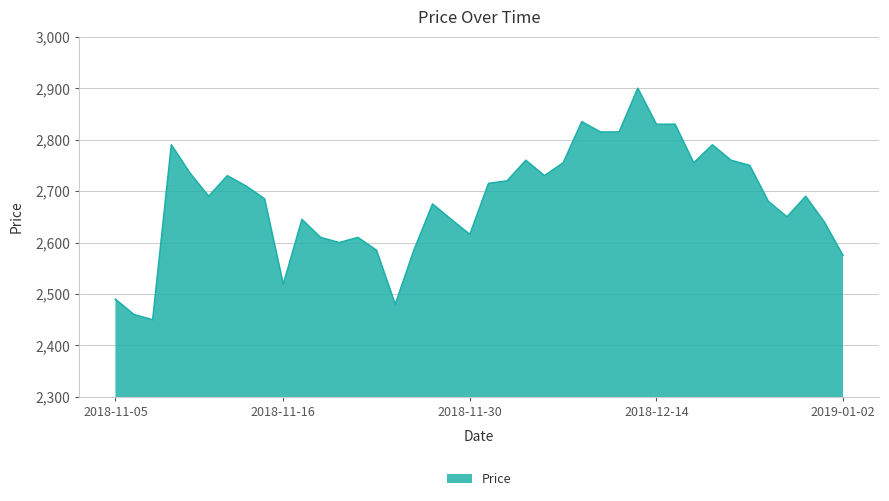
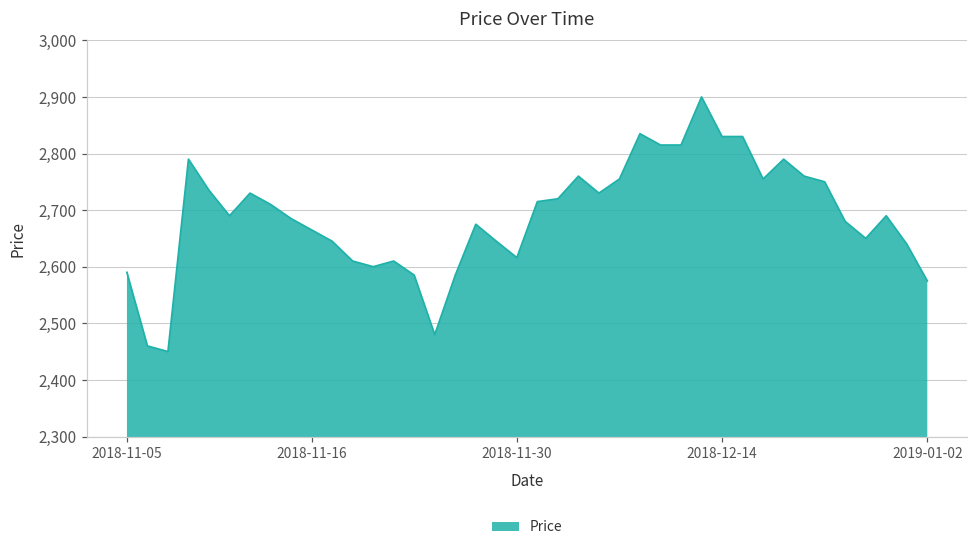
  {
-   "2018-11-05": "2,490",
-   "2018-11-16": "2,520",
+   "2018-11-05": "2,590",
+   "2018-11-16": "2,670",
    "2018-11-30": "2,620",
    "2018-12-14": "2,830",
    "2019-01-02": "2,580"
  }
